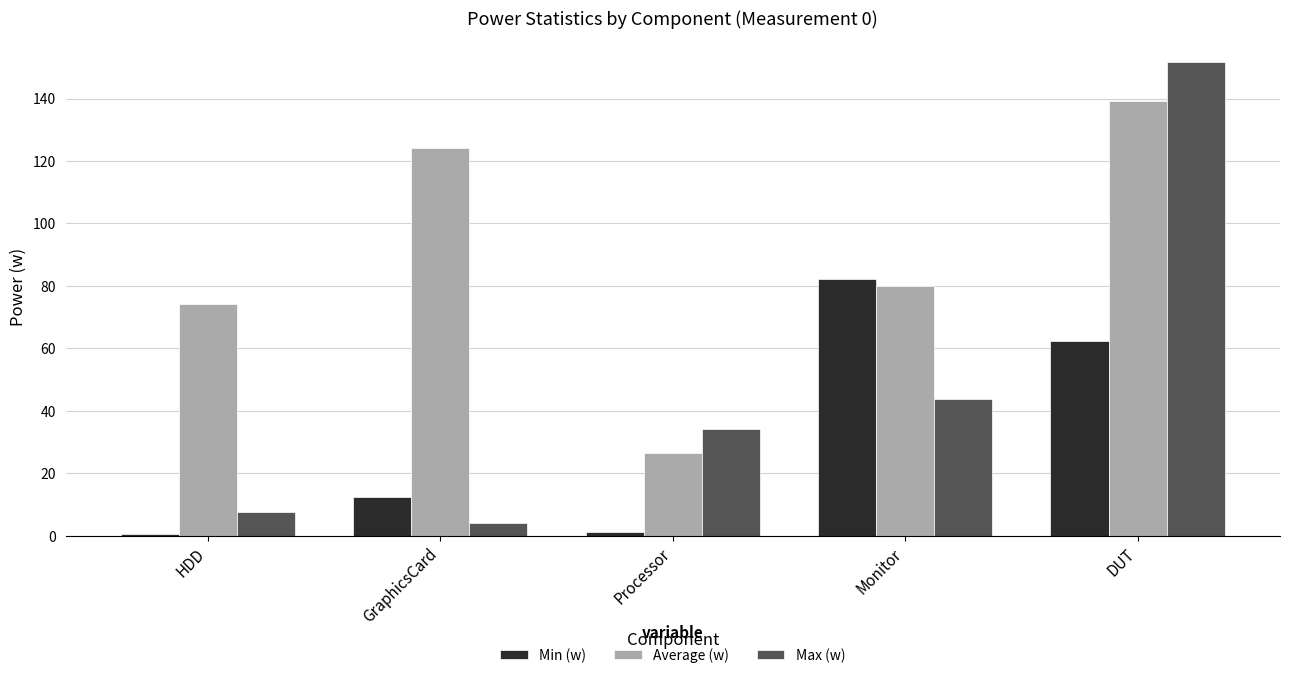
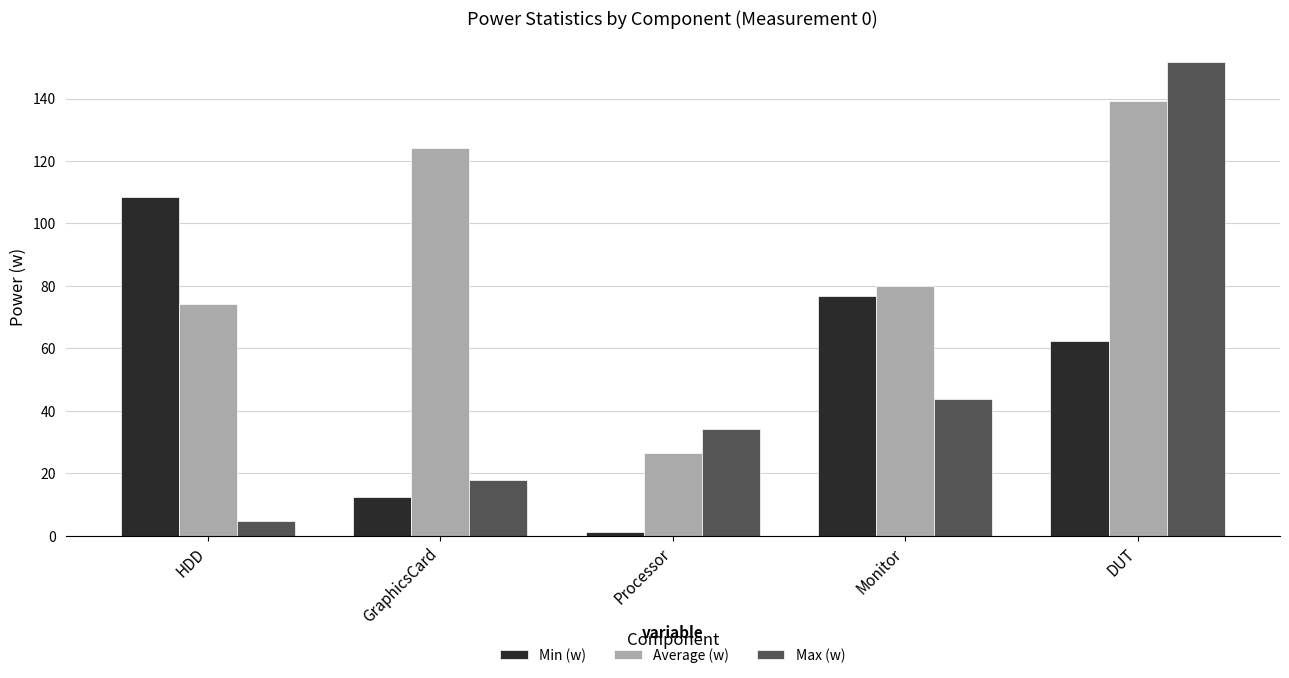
  {
    "Min (w)": {
-     "HDD": 0,
+     "HDD": 108,
      "GraphicsCard": 12,
      "Processor": 1,
-     "Monitor": 82,
+     "Monitor": 77,
      "DUT": 62
    },
    "Average (w)": {
      "HDD": 74,
      "GraphicsCard": 124,
      "Processor": 27,
      "Monitor": 80,
      "DUT": 139
    },
    "Max (w)": {
-     "HDD": 8,
-     "GraphicsCard": 4,
+     "HDD": 5,
+     "GraphicsCard": 18,
      "Processor": 34,
      "Monitor": 44,
      "DUT": 152
    }
  }
